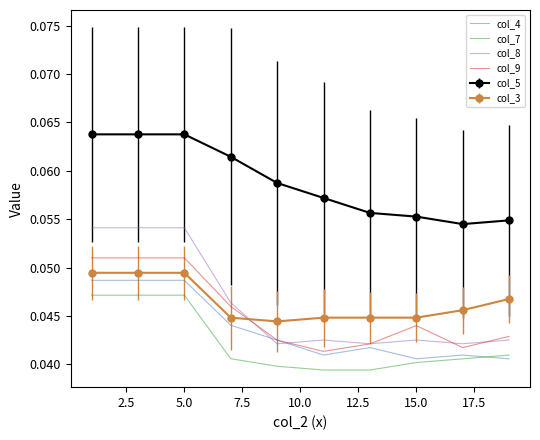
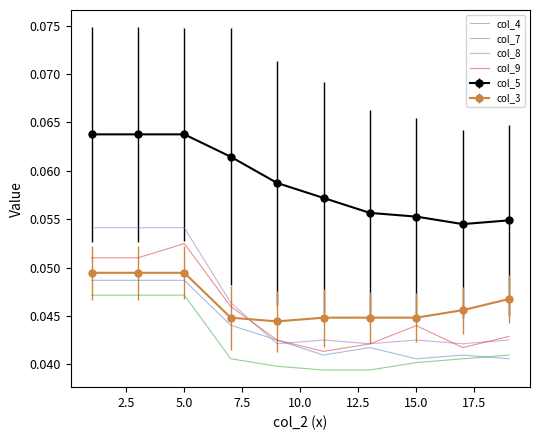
  {
    "col_7": {
      "5.0": 0.047,
      "15.0": 0.040
    },
    "col_9": {
-     "5.0": 0.051,
+     "5.0": 0.052,
      "15.0": 0.044
    }
  }
